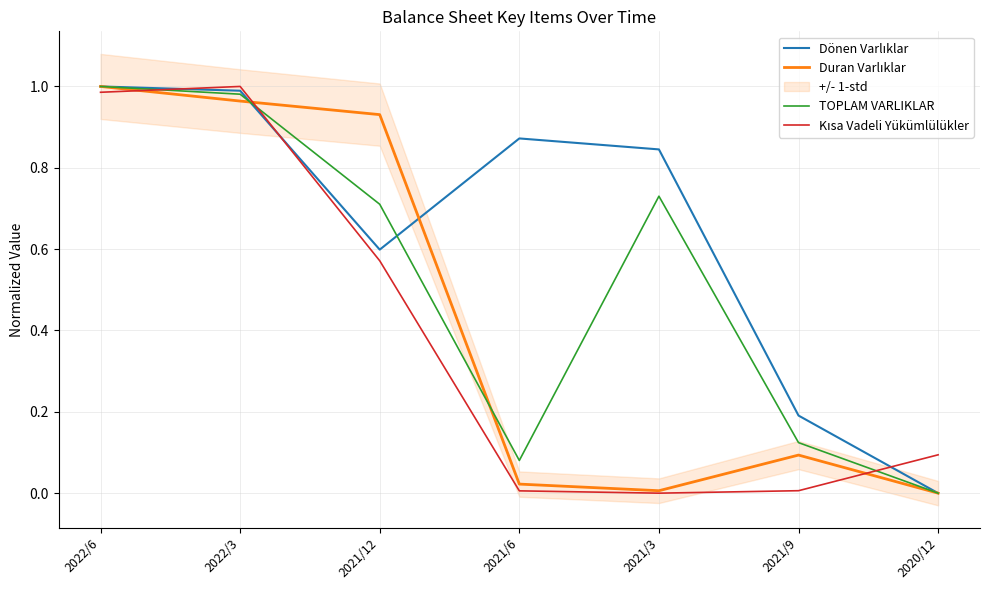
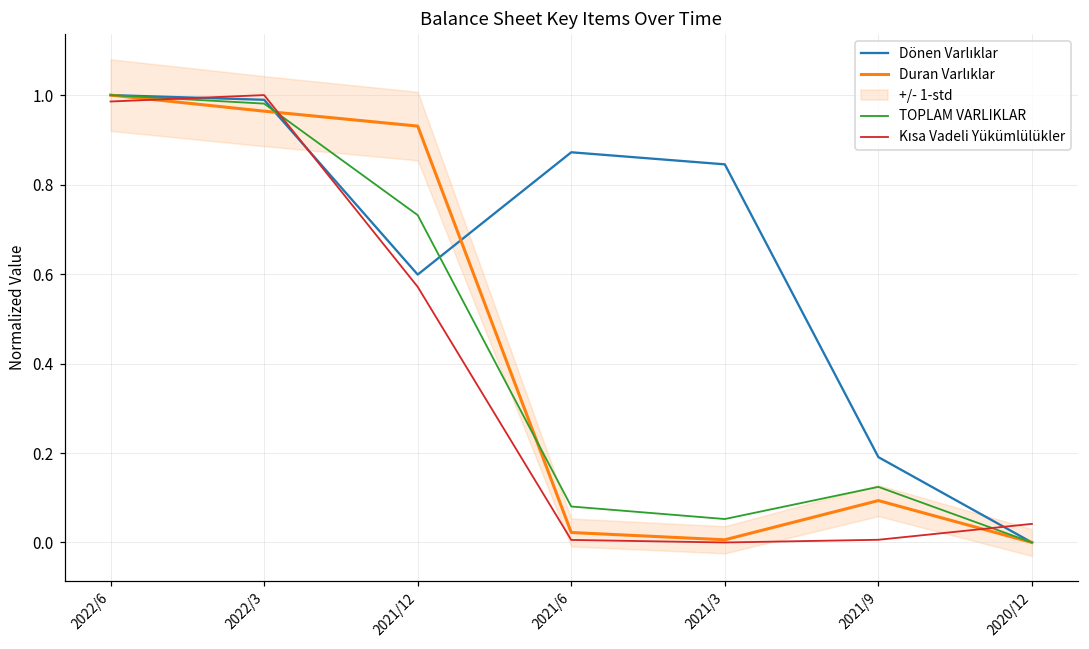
  {
    "Dönen Varlıklar": {
      "2022/3": 0.99,
      "2021/12": 0.60,
      "2021/6": 0.87,
      "2021/3": 0.85,
      "2021/9": 0.19
    },
    "TOPLAM VARLIKLAR": {
      "2022/3": 0.98,
-     "2021/12": 0.71,
+     "2021/12": 0.73,
      "2021/6": 0.08,
-     "2021/3": 0.73
+     "2021/3": 0.05
    },
    "Kısa Vadeli Yükümlülükler": {
      "2022/6": 0.99,
      "2022/3": 1.00,
      "2021/12": 0.57,
      "2021/6": 0.01,
      "2021/9": 0.01,
-     "2020/12": 0.09
+     "2020/12": 0.04
    }
  }
